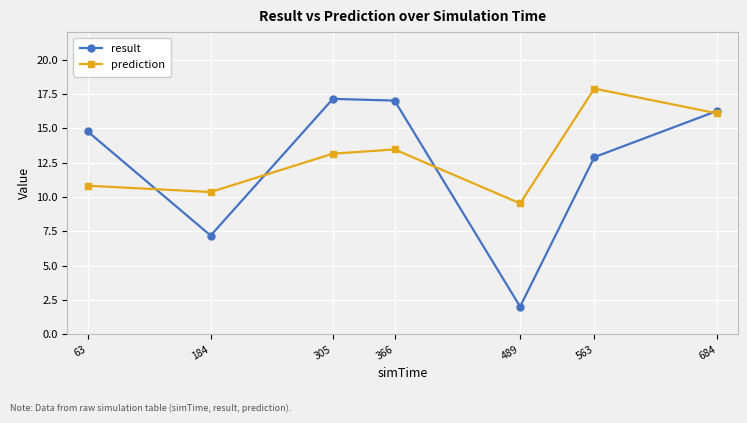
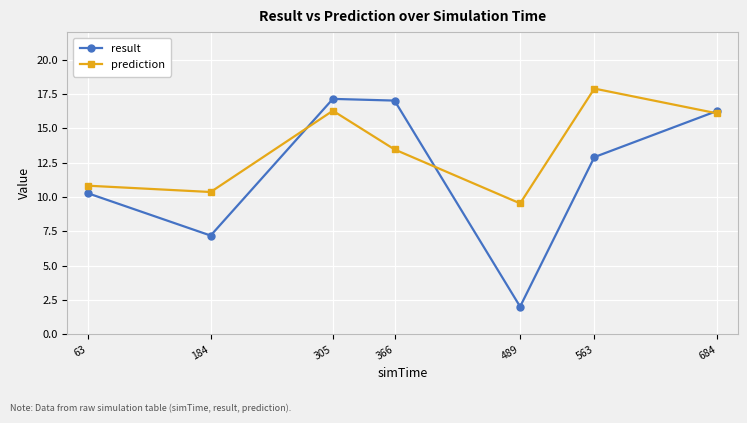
  {
    "result": {
-     "63": 14.8,
+     "63": 10.3,
      "184": 7.2,
      "305": 17.1,
      "366": 17.0,
      "489": 2.0,
      "563": 12.9
    },
    "prediction": {
      "63": 10.8,
      "184": 10.4,
-     "305": 13.1,
+     "305": 16.3,
      "366": 13.5,
      "489": 9.5,
      "563": 17.9
    }
  }
